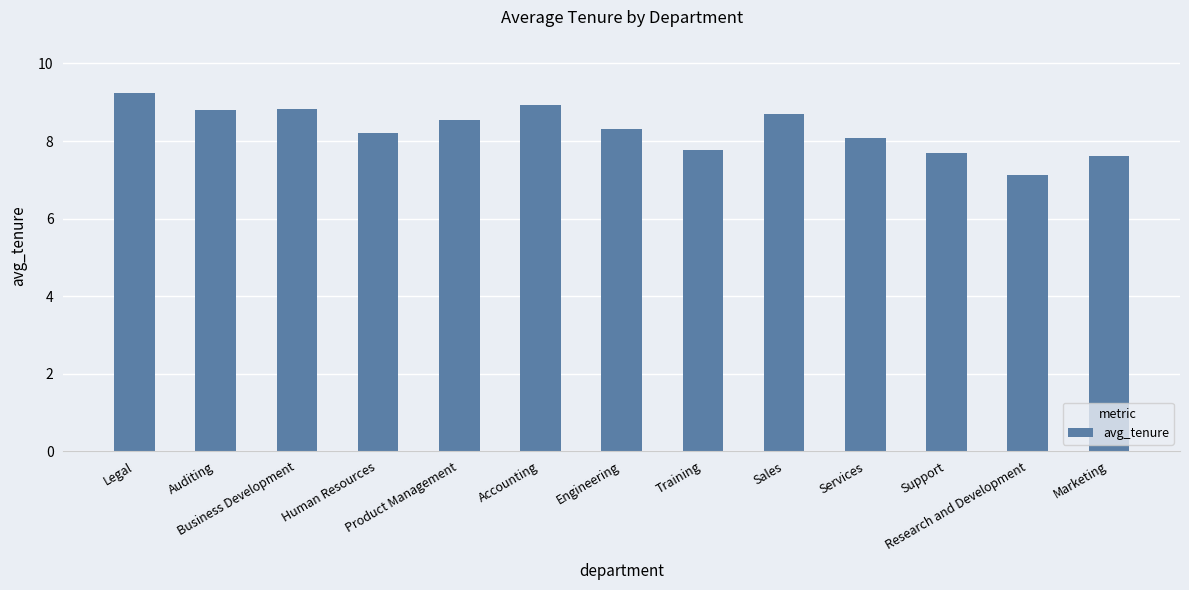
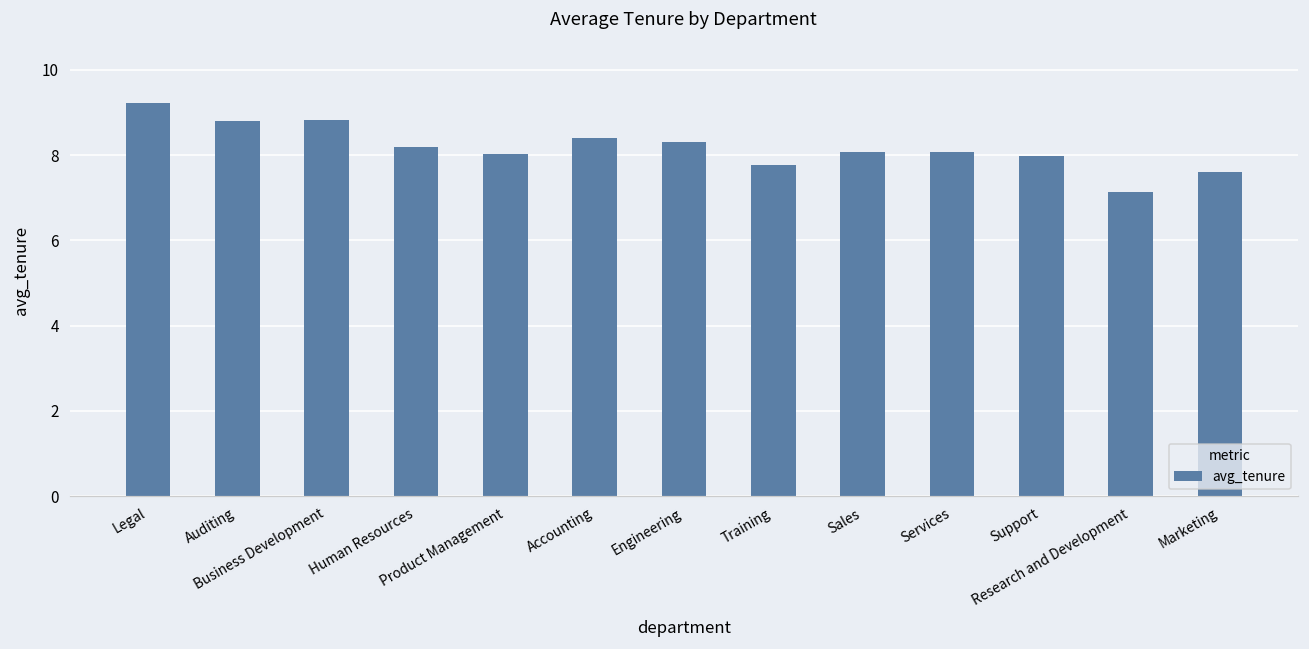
  {
    "Legal": 9.2,
    "Auditing": 8.8,
    "Business Development": 8.8,
    "Human Resources": 8.2,
-   "Product Management": 8.5,
-   "Accounting": 8.9,
+   "Product Management": 8.0,
+   "Accounting": 8.4,
    "Engineering": 8.3,
    "Training": 7.8,
-   "Sales": 8.7,
+   "Sales": 8.1,
    "Services": 8.1,
-   "Support": 7.7,
+   "Support": 8.0,
    "Research and Development": 7.1,
    "Marketing": 7.6
  }
